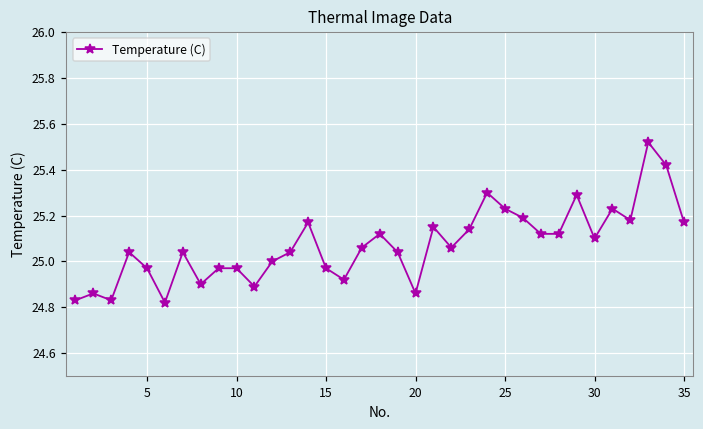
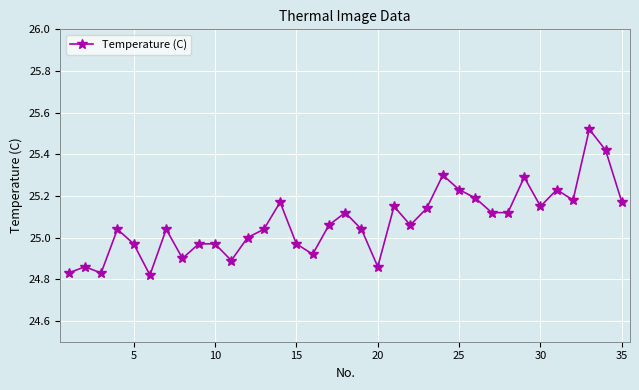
  {
    "5": 24.97,
    "10": 24.97,
    "15": 24.97,
    "20": 24.86,
    "25": 25.23,
-   "30": 25.10,
+   "30": 25.15,
    "35": 25.17
  }
